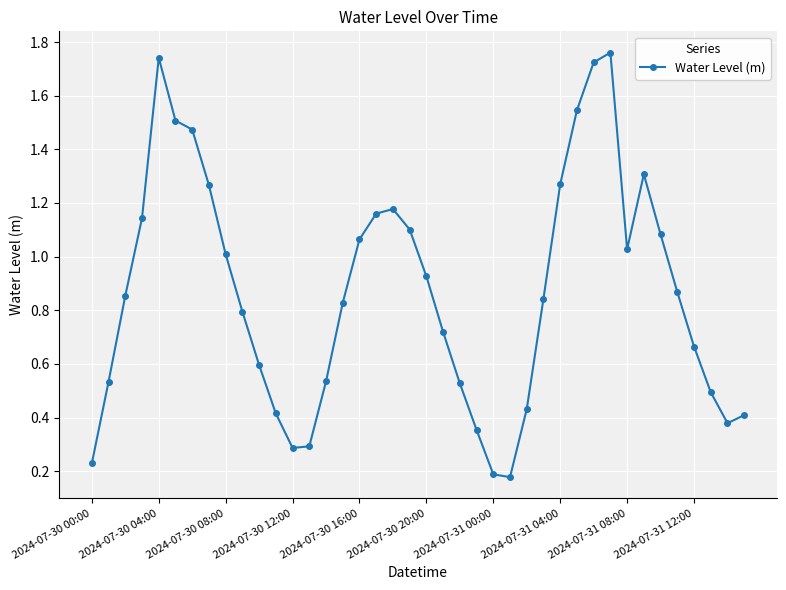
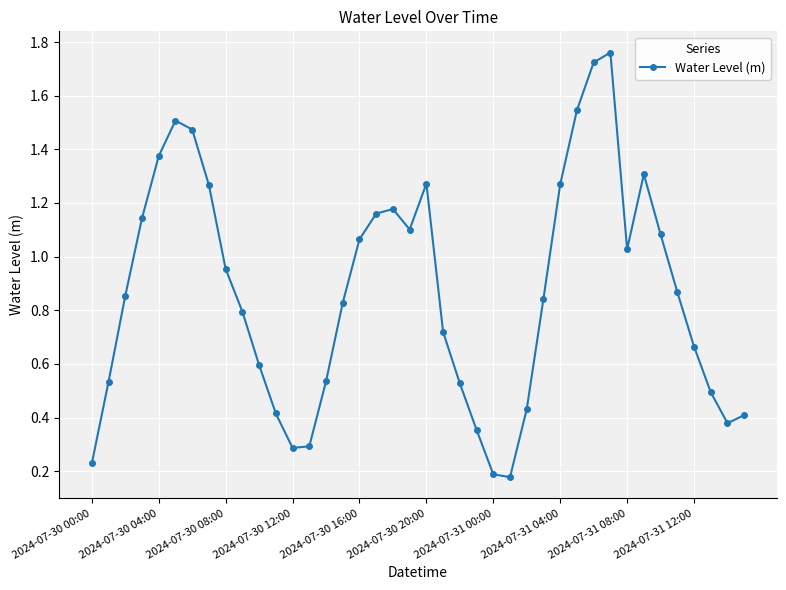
  {
    "2024-07-30 00:00": 0.23,
-   "2024-07-30 04:00": 1.74,
-   "2024-07-30 08:00": 1.01,
+   "2024-07-30 04:00": 1.37,
+   "2024-07-30 08:00": 0.95,
    "2024-07-30 12:00": 0.29,
    "2024-07-30 16:00": 1.06,
-   "2024-07-30 20:00": 0.93,
+   "2024-07-30 20:00": 1.27,
    "2024-07-31 00:00": 0.19,
    "2024-07-31 04:00": 1.27,
    "2024-07-31 08:00": 1.03,
    "2024-07-31 12:00": 0.66
  }
